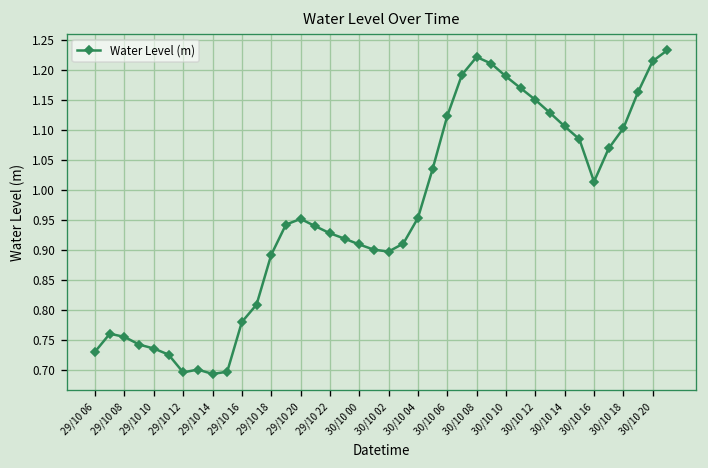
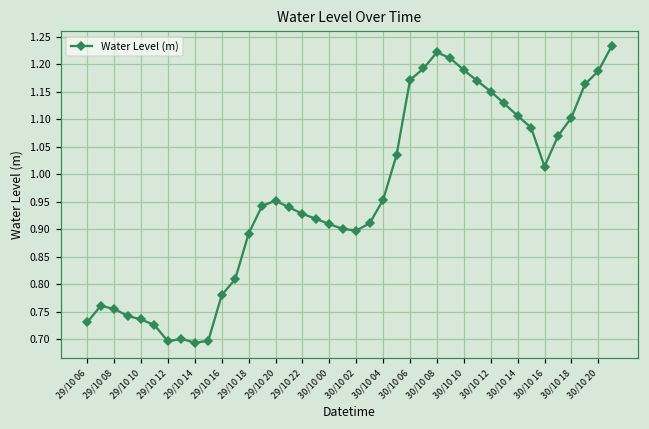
  {
    "29/10 06": 0.73,
    "29/10 08": 0.76,
    "29/10 10": 0.74,
    "29/10 12": 0.70,
    "29/10 14": 0.69,
    "29/10 16": 0.78,
    "29/10 18": 0.89,
    "29/10 20": 0.95,
    "29/10 22": 0.93,
    "30/10 00": 0.91,
    "30/10 02": 0.90,
    "30/10 04": 0.95,
-   "30/10 06": 1.12,
+   "30/10 06": 1.17,
    "30/10 08": 1.22,
    "30/10 10": 1.19,
    "30/10 12": 1.15,
    "30/10 14": 1.11,
    "30/10 16": 1.01,
    "30/10 18": 1.10,
-   "30/10 20": 1.22
+   "30/10 20": 1.19
  }
